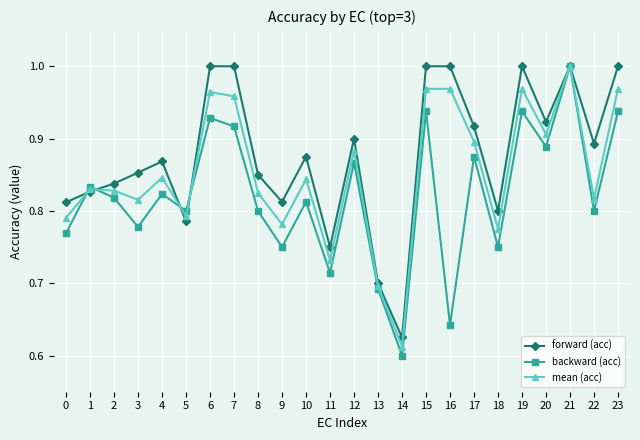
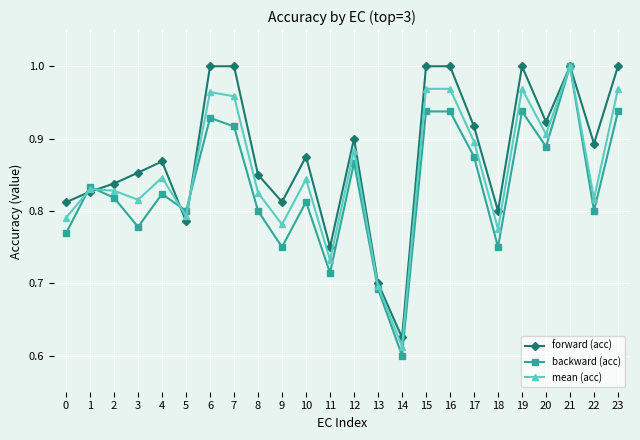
  {
    "forward (acc)": {
      "0": 0.81,
      "2": 0.84,
      "3": 0.85,
      "4": 0.87,
      "5": 0.79,
      "6": 1.00,
      "7": 1.00,
      "8": 0.85,
      "9": 0.81,
      "10": 0.88,
      "11": 0.75,
      "12": 0.90,
      "13": 0.70,
      "14": 0.63,
      "15": 1.00,
      "16": 1.00,
      "17": 0.92,
      "18": 0.80,
      "19": 1.00,
      "20": 0.92,
      "22": 0.89,
      "23": 1.00
    },
    "backward (acc)": {
      "0": 0.77,
      "2": 0.82,
      "3": 0.78,
      "4": 0.82,
      "5": 0.80,
      "6": 0.93,
      "7": 0.92,
      "8": 0.80,
      "9": 0.75,
      "10": 0.81,
      "11": 0.71,
      "12": 0.87,
      "13": 0.69,
      "14": 0.60,
      "15": 0.94,
-     "16": 0.64,
+     "16": 0.94,
      "17": 0.88,
      "18": 0.75,
      "19": 0.94,
      "20": 0.89,
      "22": 0.80,
      "23": 0.94
    },
    "mean (acc)": {
      "0": 0.79,
      "2": 0.83,
      "3": 0.82,
      "4": 0.85,
      "5": 0.79,
      "6": 0.96,
      "7": 0.96,
      "8": 0.83,
      "9": 0.78,
      "10": 0.84,
      "11": 0.73,
      "12": 0.88,
      "13": 0.70,
      "14": 0.61,
      "15": 0.97,
      "16": 0.97,
      "17": 0.90,
      "18": 0.78,
      "19": 0.97,
      "20": 0.91,
      "22": 0.82,
      "23": 0.97
    }
  }
